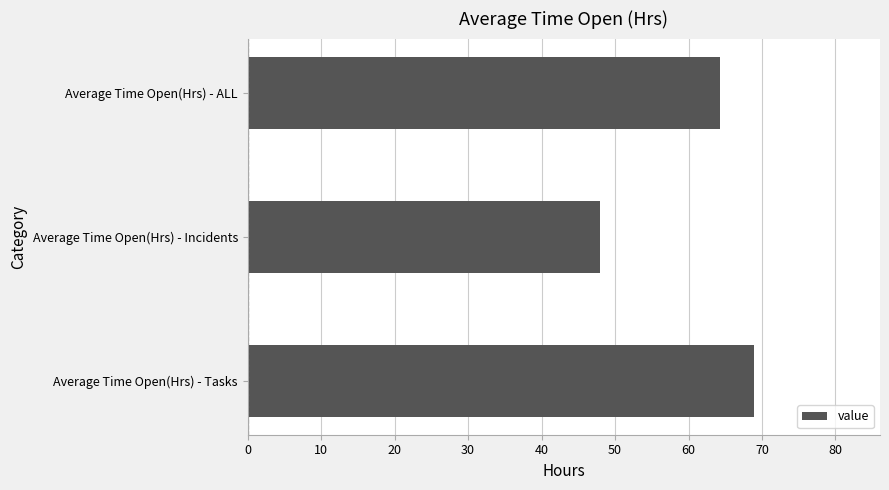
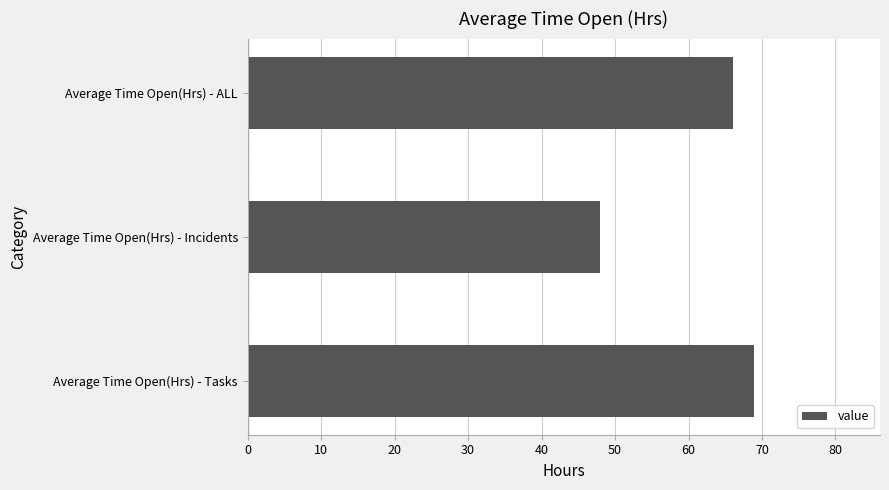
  {
-   "Average Time Open(Hrs) - ALL": 64,
+   "Average Time Open(Hrs) - ALL": 66,
    "Average Time Open(Hrs) - Incidents": 48,
    "Average Time Open(Hrs) - Tasks": 69
  }
